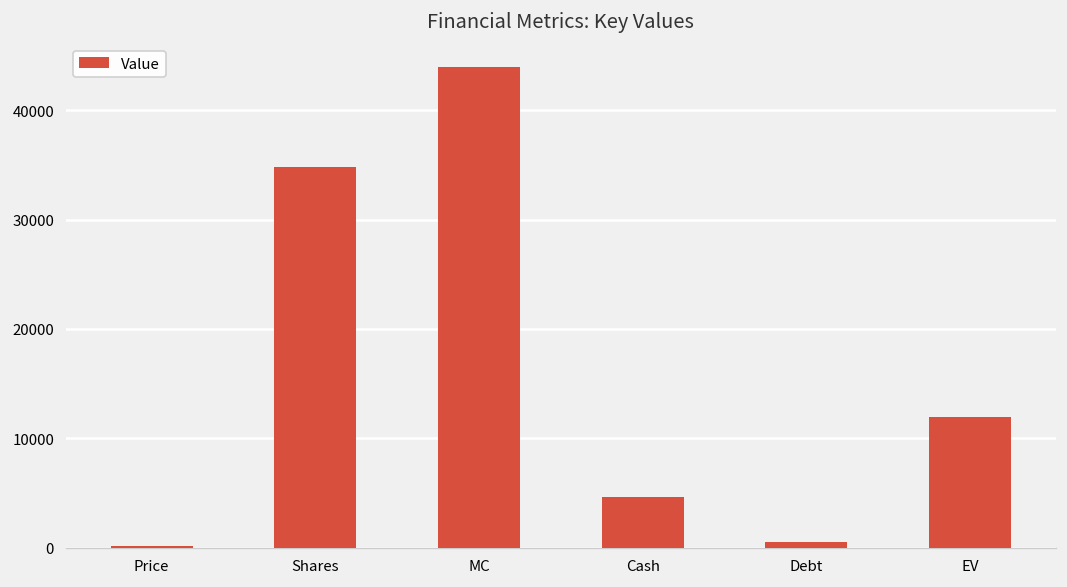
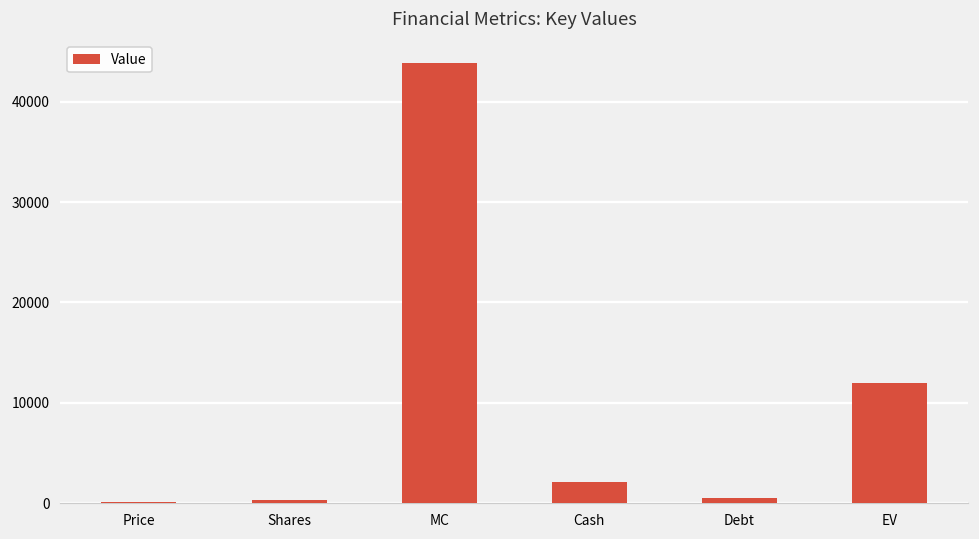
  {
-   "Shares": 35000,
+   "Shares": 0,
    "MC": 44000,
-   "Cash": 5000,
+   "Cash": 2000,
    "Debt": 1000,
    "EV": 12000
  }
